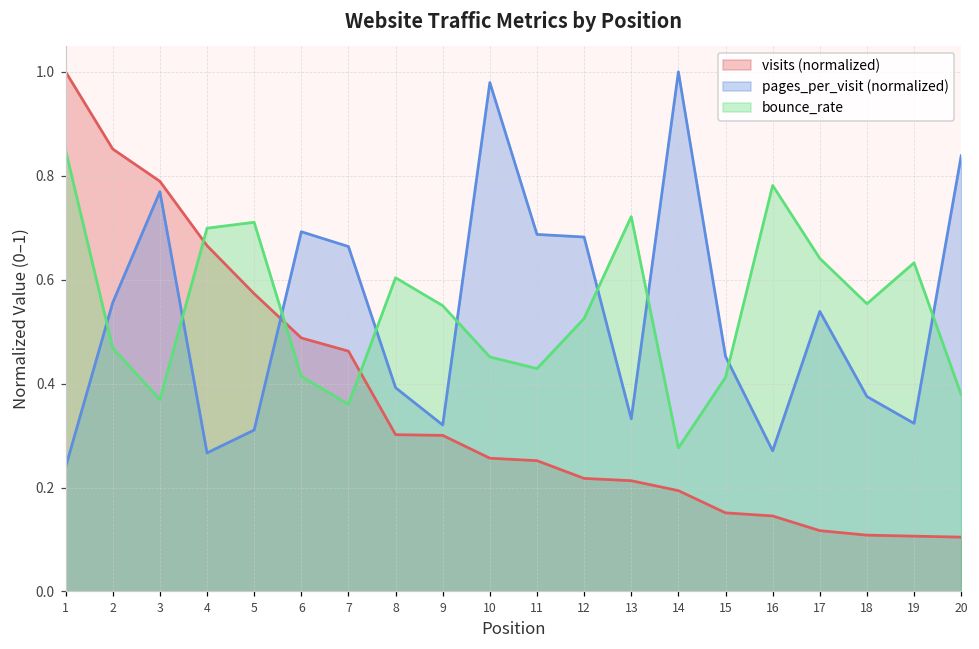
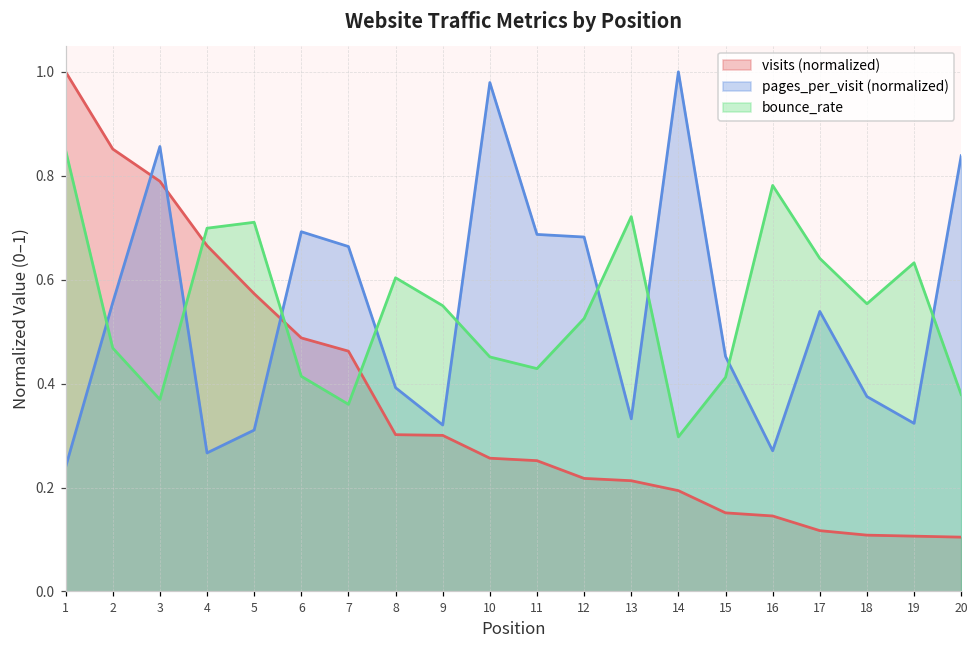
  {
    "visits (normalized)": {
      "1": 1.00,
      "2": 0.85,
      "3": 0.79,
      "4": 0.67,
      "5": 0.57,
      "6": 0.49,
      "7": 0.46,
      "8": 0.30,
      "9": 0.30,
      "10": 0.26,
      "11": 0.25,
      "12": 0.22,
      "13": 0.21,
      "14": 0.19,
      "15": 0.15,
      "16": 0.15,
      "17": 0.12,
      "18": 0.11,
      "19": 0.11,
      "20": 0.10
    },
    "pages_per_visit (normalized)": {
      "1": 0.24,
      "2": 0.56,
-     "3": 0.77,
+     "3": 0.86,
      "4": 0.27,
      "5": 0.31,
      "6": 0.69,
      "7": 0.66,
      "8": 0.39,
      "9": 0.32,
      "10": 0.98,
      "11": 0.69,
      "12": 0.68,
      "13": 0.33,
      "14": 1.00,
      "15": 0.45,
      "16": 0.27,
      "17": 0.54,
      "18": 0.38,
      "19": 0.32,
      "20": 0.84
    },
    "bounce_rate": {
      "1": 0.85,
      "2": 0.47,
      "3": 0.37,
      "4": 0.70,
      "5": 0.71,
      "6": 0.41,
      "7": 0.36,
      "8": 0.60,
      "9": 0.55,
      "10": 0.45,
      "11": 0.43,
      "12": 0.53,
      "13": 0.72,
-     "14": 0.28,
+     "14": 0.30,
      "15": 0.41,
      "16": 0.78,
      "17": 0.64,
      "18": 0.55,
      "19": 0.63,
      "20": 0.38
    }
  }
